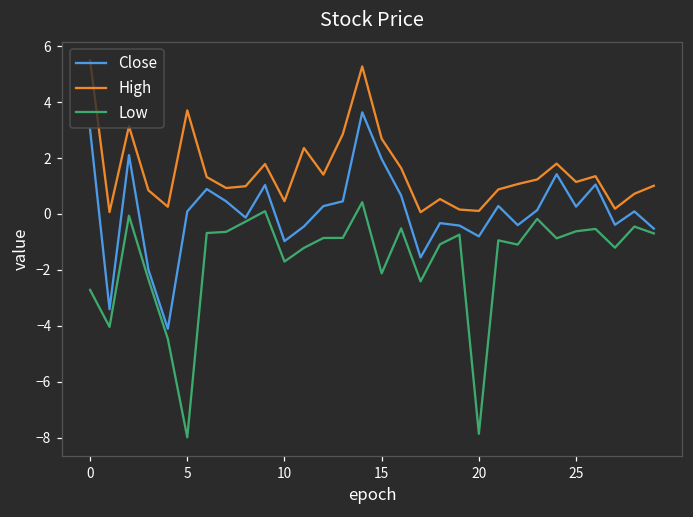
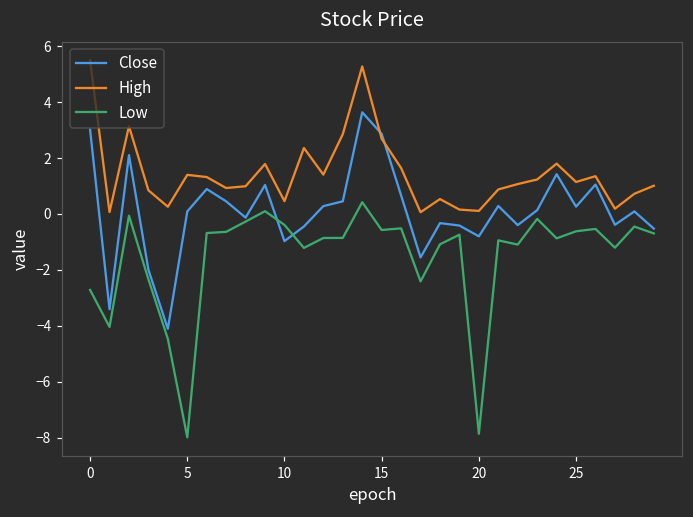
  {
    "Close": {
      "0": 3.0,
      "5": 0.1,
      "10": -1.0,
-     "15": 2.0,
+     "15": 2.9,
      "20": -0.8,
      "25": 0.3
    },
    "High": {
-     "5": 3.7,
+     "5": 1.4,
      "10": 0.5,
      "15": 2.7,
      "20": 0.1,
      "25": 1.1
    },
    "Low": {
      "0": -2.7,
      "5": -8.0,
-     "10": -1.7,
-     "15": -2.1,
+     "10": -0.4,
+     "15": -0.6,
      "20": -7.9,
      "25": -0.6
    }
  }
